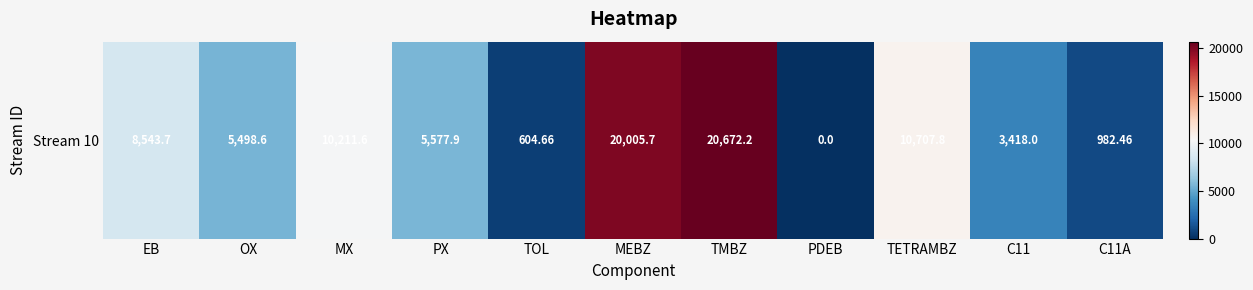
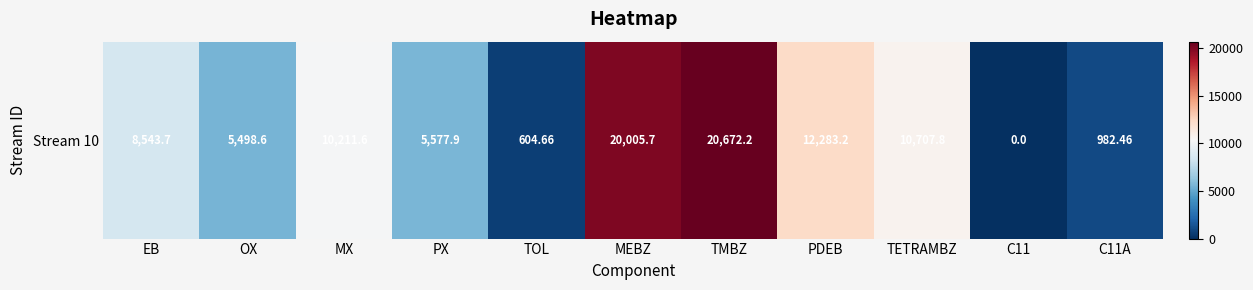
  {
    "Stream 10": {
      "OX": "5,498.6",
      "PX": "5,577.9",
      "TOL": "604.66",
      "MEBZ": "20,005.7",
      "TMBZ": "20,672.2",
-     "PDEB": "0.0",
-     "C11": "3,418.0",
+     "PDEB": "12,283.2",
+     "C11": "0.0",
      "C11A": "982.46"
    }
  }
